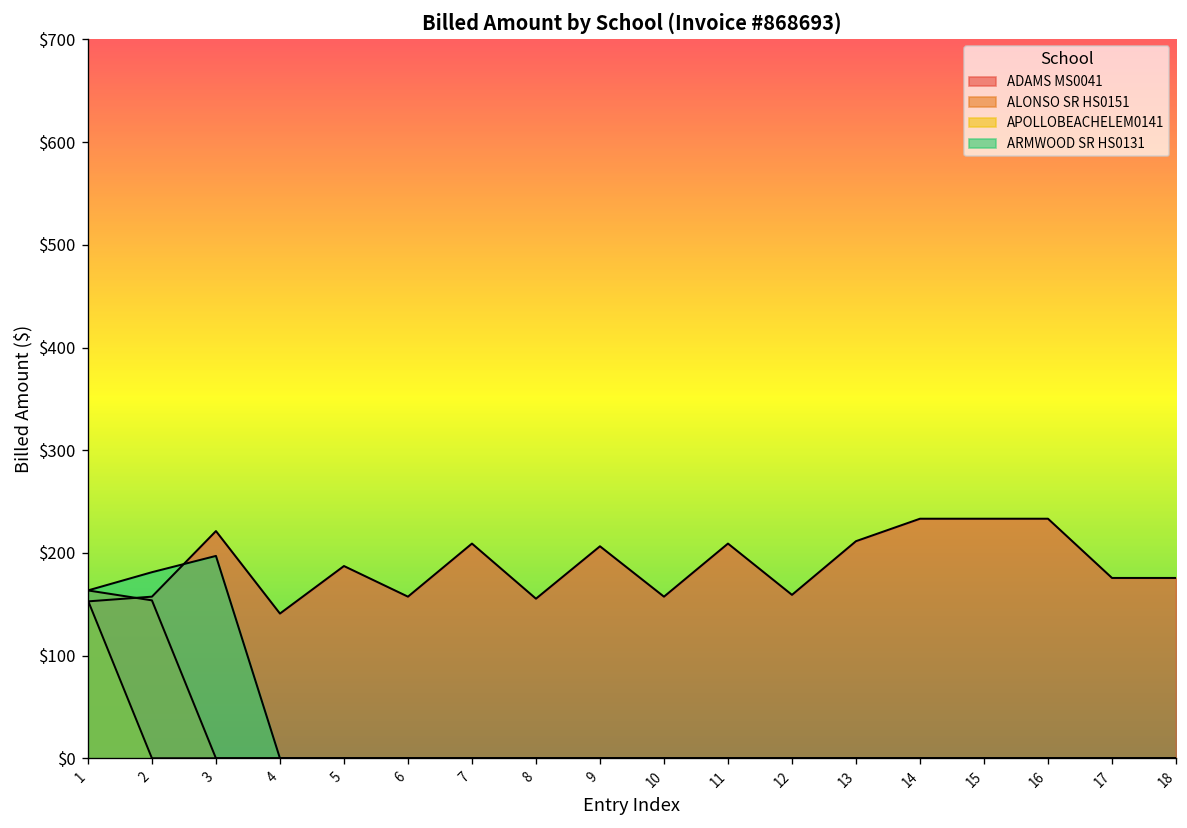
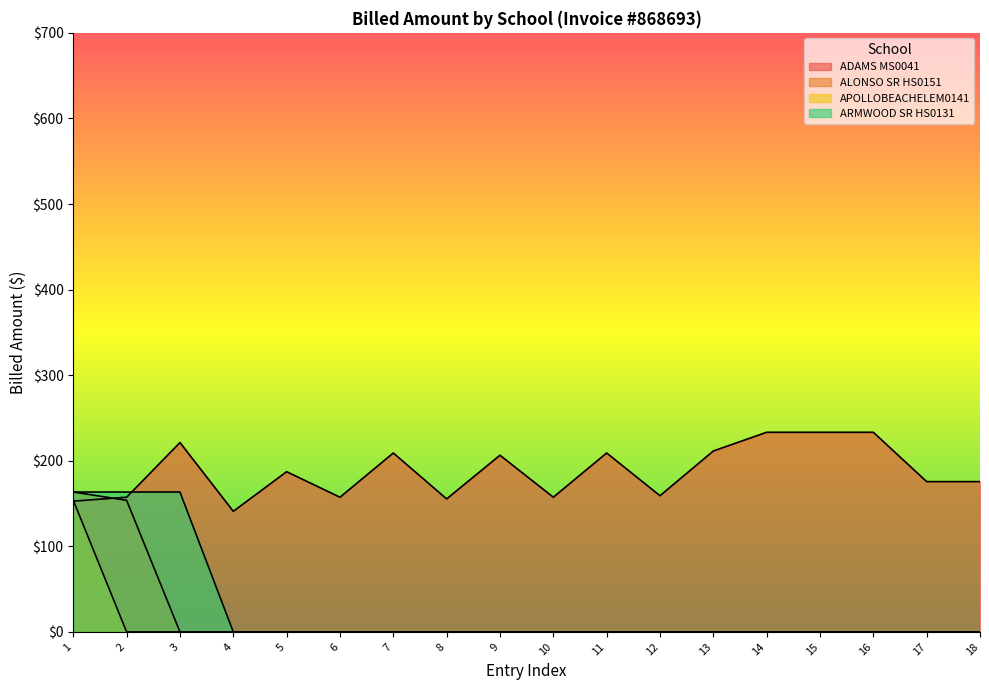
  {
    "APOLLOBEACHELEM0141": {
      "2": "$0"
    },
    "ARMWOOD SR HS0131": {
-     "2": "$180",
-     "3": "$200"
+     "2": "$160",
+     "3": "$160"
    }
  }
